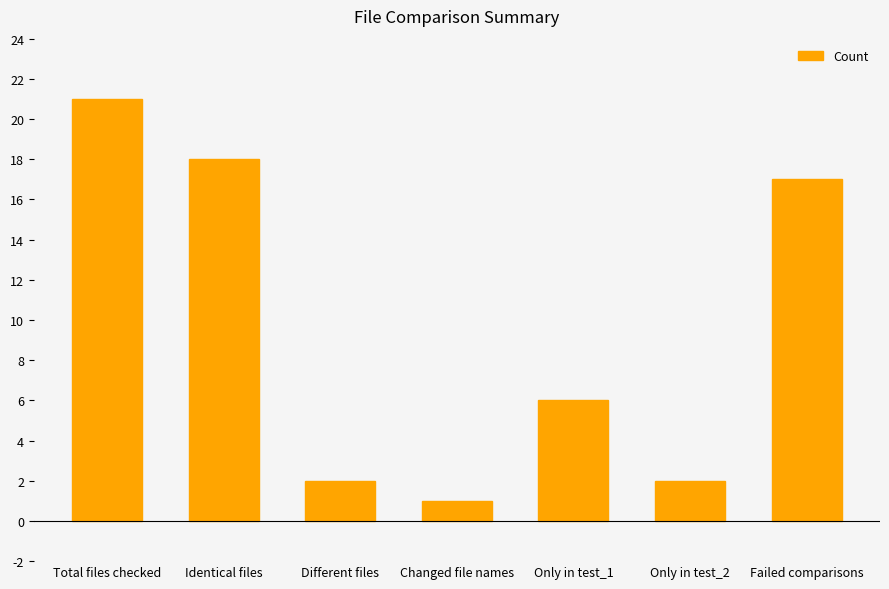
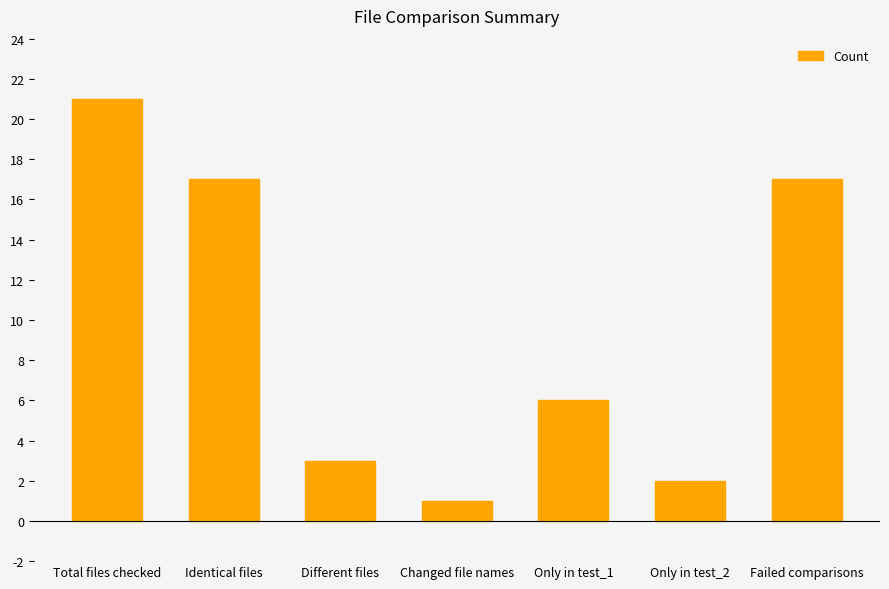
  {
    "Total files checked": 21,
-   "Identical files": 18,
-   "Different files": 2,
+   "Identical files": 17,
+   "Different files": 3,
    "Changed file names": 1,
    "Only in test_1": 6,
    "Only in test_2": 2,
    "Failed comparisons": 17
  }
